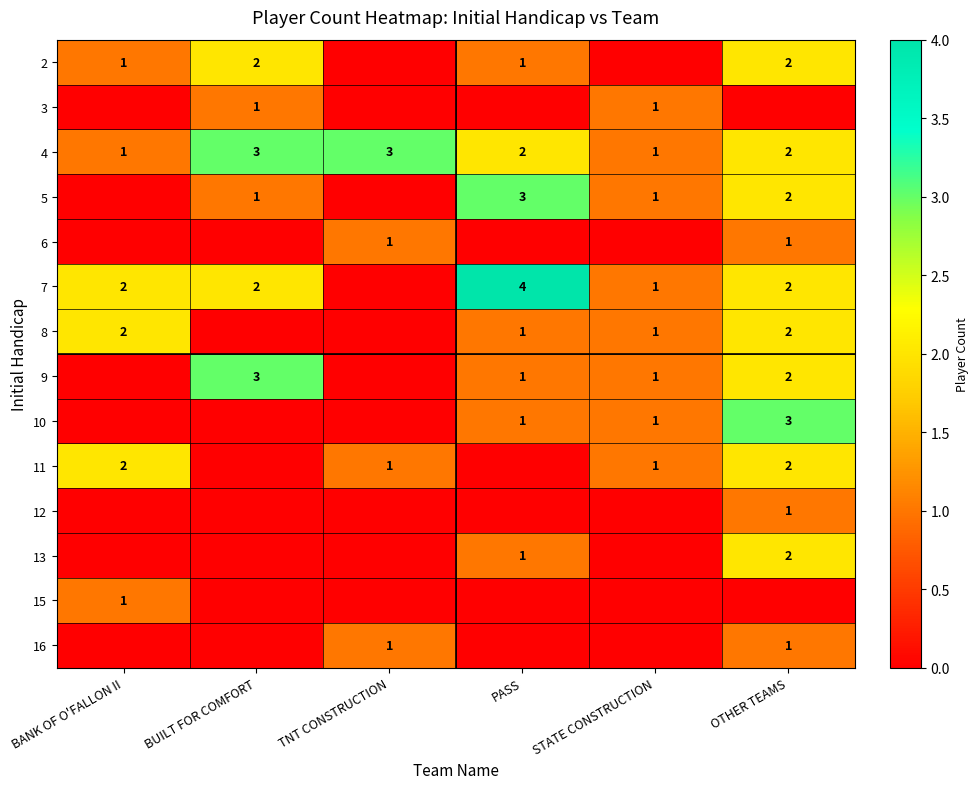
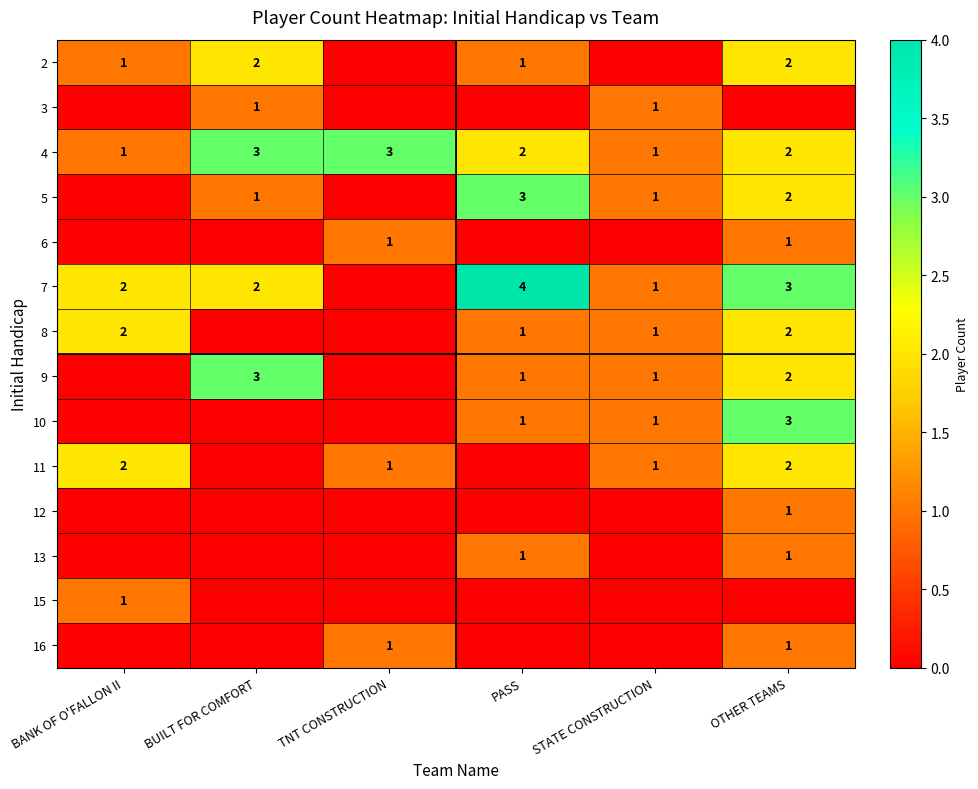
  {
    "2": {
      "BANK OF O'FALLON II": 1,
      "BUILT FOR COMFORT": 2,
      "PASS": 1,
      "OTHER TEAMS": 2
    },
    "3": {
      "BUILT FOR COMFORT": 1,
      "STATE CONSTRUCTION": 1
    },
    "4": {
      "BANK OF O'FALLON II": 1,
      "BUILT FOR COMFORT": 3,
      "TNT CONSTRUCTION": 3,
      "PASS": 2,
      "STATE CONSTRUCTION": 1,
      "OTHER TEAMS": 2
    },
    "5": {
      "BUILT FOR COMFORT": 1,
      "PASS": 3,
      "STATE CONSTRUCTION": 1,
      "OTHER TEAMS": 2
    },
    "6": {
      "TNT CONSTRUCTION": 1,
      "OTHER TEAMS": 1
    },
    "7": {
      "BANK OF O'FALLON II": 2,
      "BUILT FOR COMFORT": 2,
      "PASS": 4,
      "STATE CONSTRUCTION": 1,
-     "OTHER TEAMS": 2
+     "OTHER TEAMS": 3
    },
    "8": {
      "BANK OF O'FALLON II": 2,
      "PASS": 1,
      "STATE CONSTRUCTION": 1,
      "OTHER TEAMS": 2
    },
    "9": {
      "BUILT FOR COMFORT": 3,
      "PASS": 1,
      "STATE CONSTRUCTION": 1,
      "OTHER TEAMS": 2
    },
    "10": {
      "PASS": 1,
      "STATE CONSTRUCTION": 1,
      "OTHER TEAMS": 3
    },
    "11": {
      "BANK OF O'FALLON II": 2,
      "TNT CONSTRUCTION": 1,
      "STATE CONSTRUCTION": 1,
      "OTHER TEAMS": 2
    },
    "12": {
      "OTHER TEAMS": 1
    },
    "13": {
      "PASS": 1,
-     "OTHER TEAMS": 2
+     "OTHER TEAMS": 1
    },
    "15": {
      "BANK OF O'FALLON II": 1
    },
    "16": {
      "TNT CONSTRUCTION": 1,
      "OTHER TEAMS": 1
    }
  }
